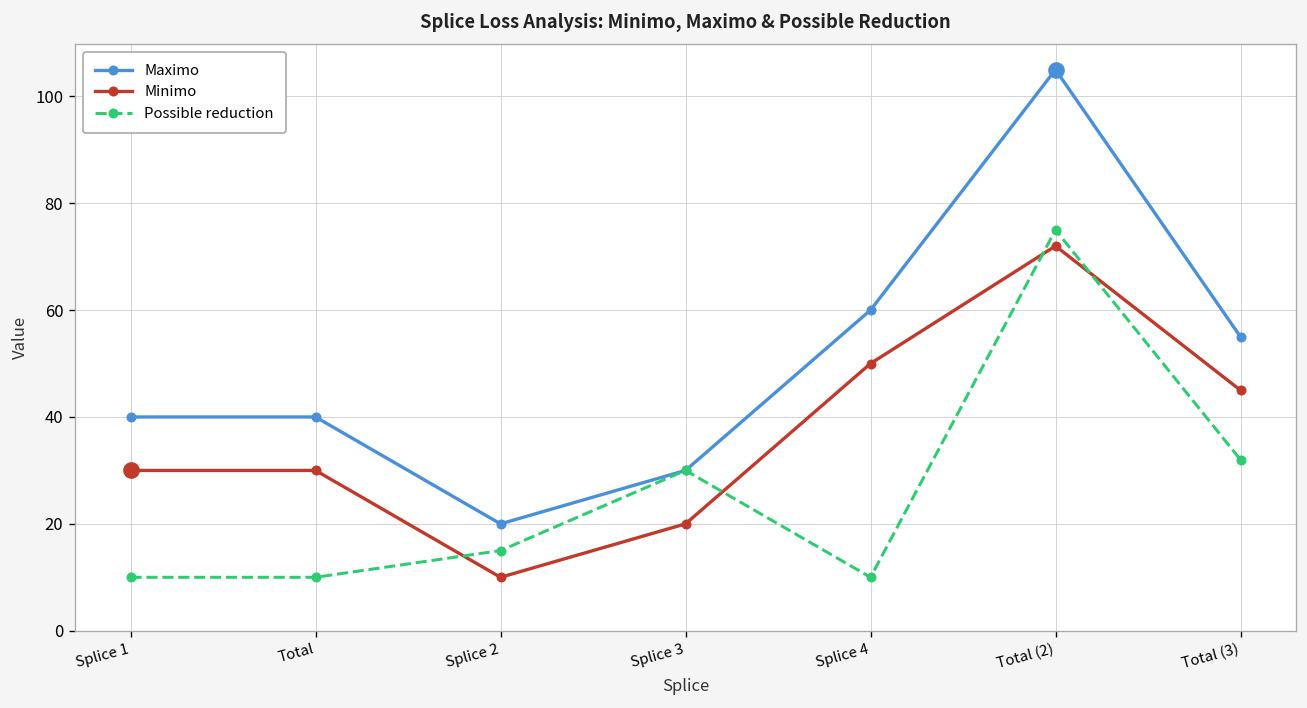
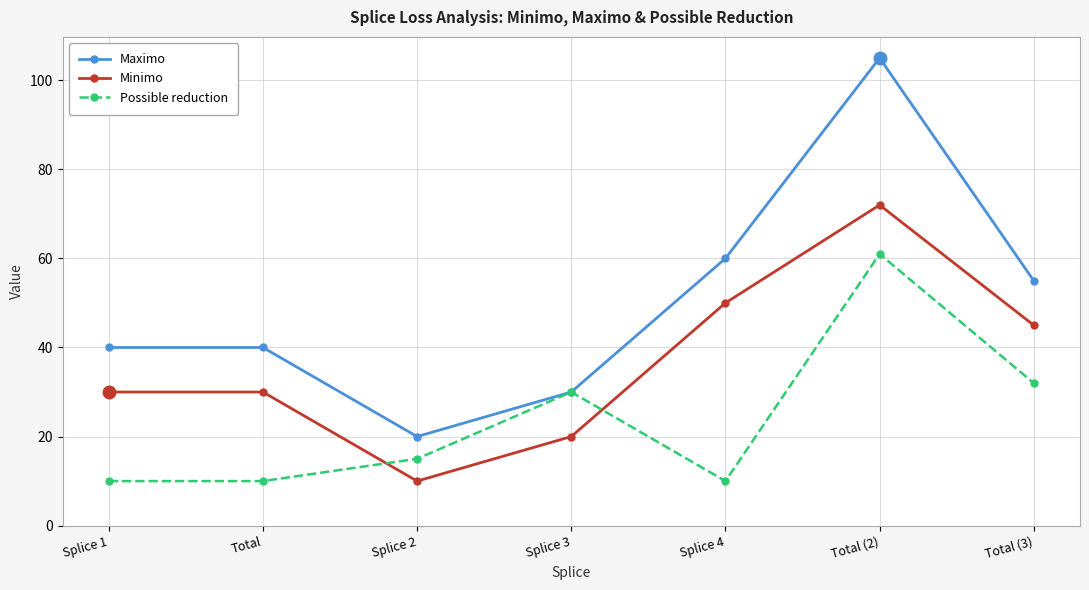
  {
    "Possible reduction": {
      "Splice 1": 10,
      "Total": 10,
      "Splice 2": 15,
      "Splice 4": 10,
-     "Total (2)": 75,
+     "Total (2)": 61,
      "Total (3)": 32
    }
  }
